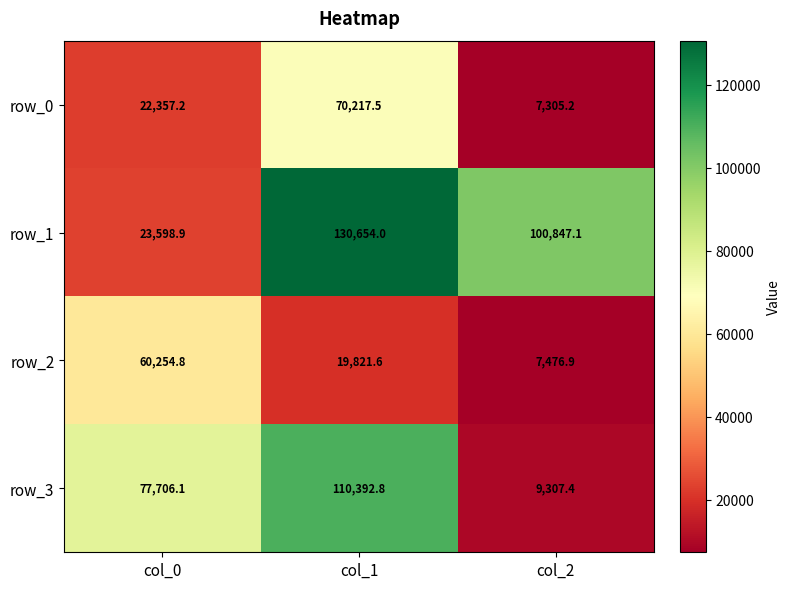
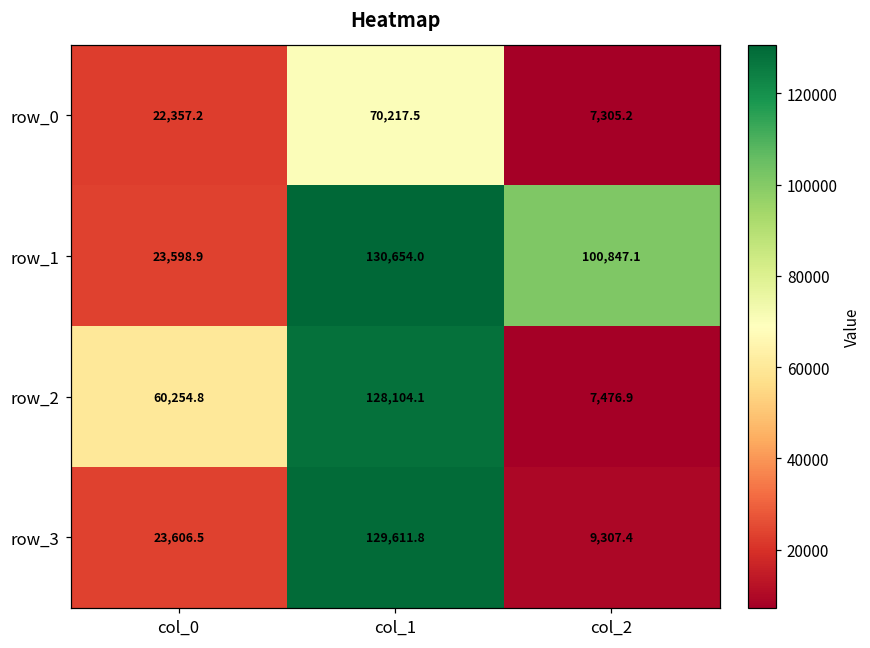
  {
    "row_0": {
      "col_0": "22,357.2",
      "col_1": "70,217.5",
      "col_2": "7,305.2"
    },
    "row_1": {
      "col_0": "23,598.9",
      "col_1": "130,654.0",
      "col_2": "100,847.1"
    },
    "row_2": {
      "col_0": "60,254.8",
-     "col_1": "19,821.6",
+     "col_1": "128,104.1",
      "col_2": "7,476.9"
    },
    "row_3": {
-     "col_0": "77,706.1",
-     "col_1": "110,392.8",
+     "col_0": "23,606.5",
+     "col_1": "129,611.8",
      "col_2": "9,307.4"
    }
  }
